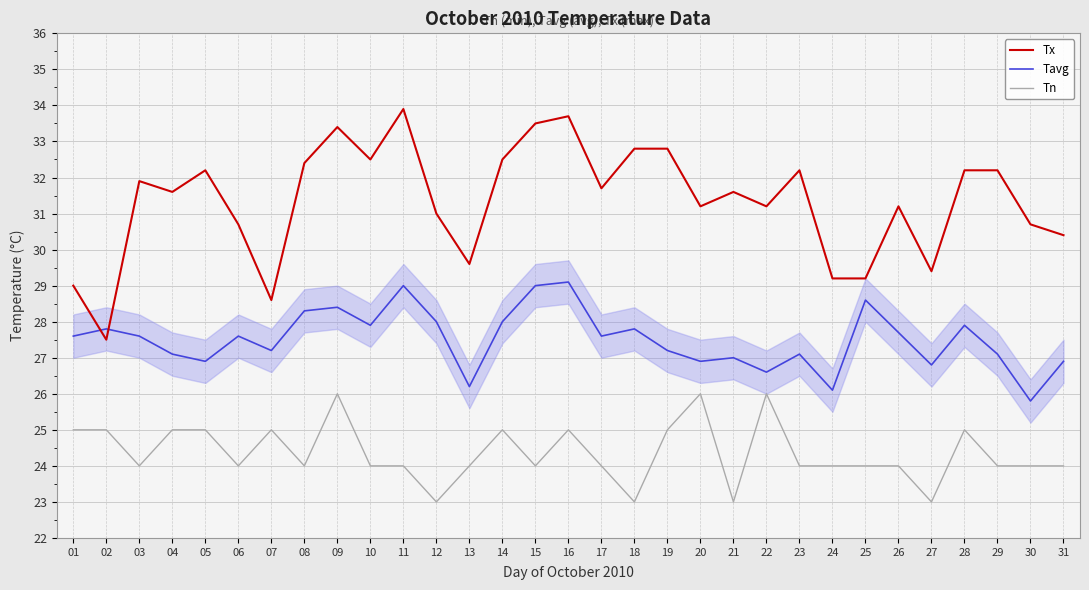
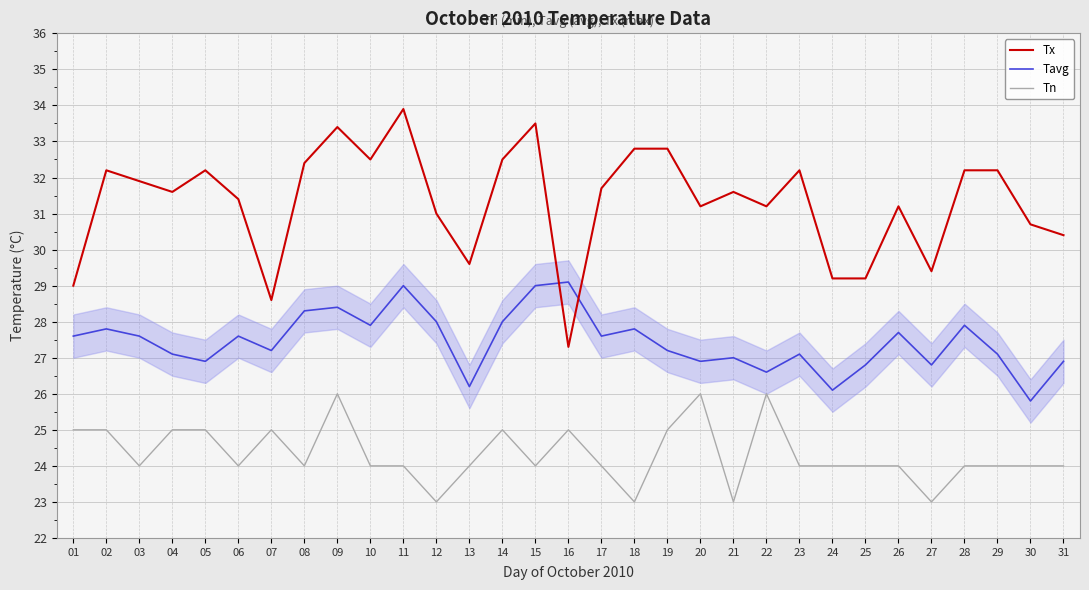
  {
    "Tx": {
      "01": 29.0,
-     "02": 27.5,
+     "02": 32.2,
      "03": 31.9,
      "04": 31.6,
      "05": 32.2,
-     "06": 30.7,
+     "06": 31.4,
      "07": 28.6,
      "08": 32.4,
      "09": 33.4,
      "10": 32.5,
      "11": 33.9,
      "12": 31.0,
      "13": 29.6,
      "14": 32.5,
      "15": 33.5,
-     "16": 33.7,
+     "16": 27.3,
      "17": 31.7,
      "18": 32.8,
      "19": 32.8,
      "20": 31.2,
      "21": 31.6,
      "22": 31.2,
      "23": 32.2,
      "24": 29.2,
      "26": 31.2,
      "27": 29.4,
      "28": 32.2,
      "29": 32.2,
      "30": 30.7,
      "31": 30.4
    },
    "Tavg": {
      "01": 27.6,
      "02": 27.8,
      "03": 27.6,
      "04": 27.1,
      "05": 26.9,
      "06": 27.6,
      "07": 27.2,
      "08": 28.3,
      "09": 28.4,
      "10": 27.9,
      "11": 29.0,
      "12": 28.0,
      "13": 26.2,
      "14": 28.0,
      "15": 29.0,
      "16": 29.1,
      "17": 27.6,
      "18": 27.8,
      "19": 27.2,
      "20": 26.9,
      "21": 27.0,
      "22": 26.6,
      "23": 27.1,
      "24": 26.1,
-     "25": 28.6,
+     "25": 26.8,
      "26": 27.7,
      "27": 26.8,
      "28": 27.9,
      "29": 27.1,
      "30": 25.8,
      "31": 26.9
    },
    "Tn": {
      "01": 25,
      "02": 25,
      "03": 24,
      "04": 25,
      "05": 25,
      "06": 24,
      "07": 25,
      "08": 24,
      "09": 26,
      "10": 24,
      "11": 24,
      "12": 23,
      "13": 24,
      "14": 25,
      "15": 24,
      "16": 25,
      "17": 24,
      "18": 23,
      "19": 25,
      "20": 26,
      "21": 23,
      "22": 26,
      "23": 24,
      "24": 24,
      "25": 24,
      "26": 24,
      "27": 23,
-     "28": 25,
+     "28": 24,
      "29": 24,
      "30": 24,
      "31": 24
    }
  }
